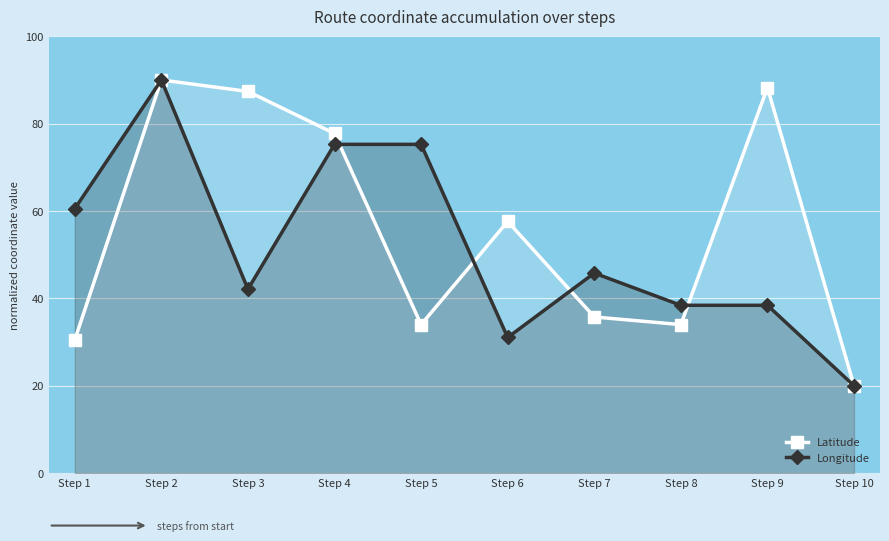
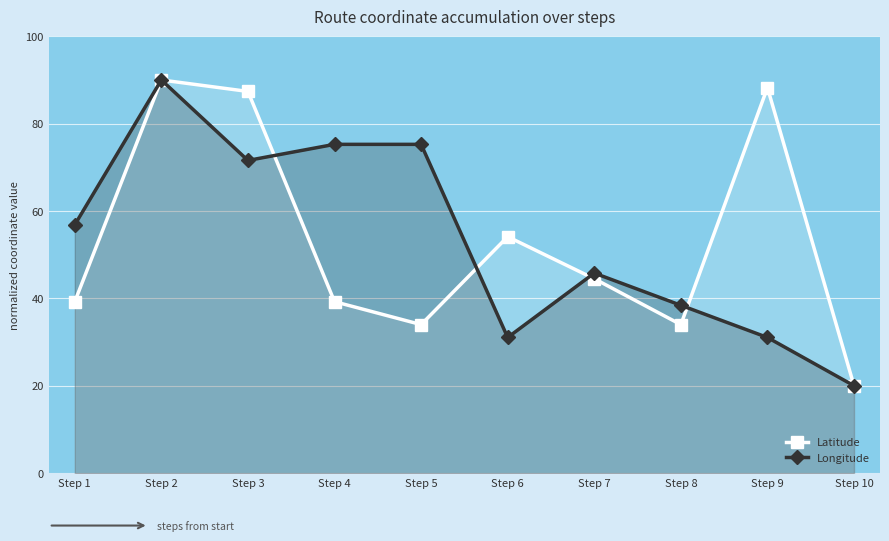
  {
    "Latitude": {
-     "Step 1": 31,
+     "Step 1": 39,
      "Step 3": 87,
-     "Step 4": 78,
+     "Step 4": 39,
      "Step 5": 34,
-     "Step 6": 58,
-     "Step 7": 36,
+     "Step 6": 54,
+     "Step 7": 45,
      "Step 8": 34,
      "Step 9": 88
    },
    "Longitude": {
-     "Step 1": 61,
-     "Step 3": 42,
+     "Step 1": 57,
+     "Step 3": 72,
      "Step 4": 75,
      "Step 5": 75,
      "Step 6": 31,
      "Step 7": 46,
      "Step 8": 38,
-     "Step 9": 38
+     "Step 9": 31
    }
  }
